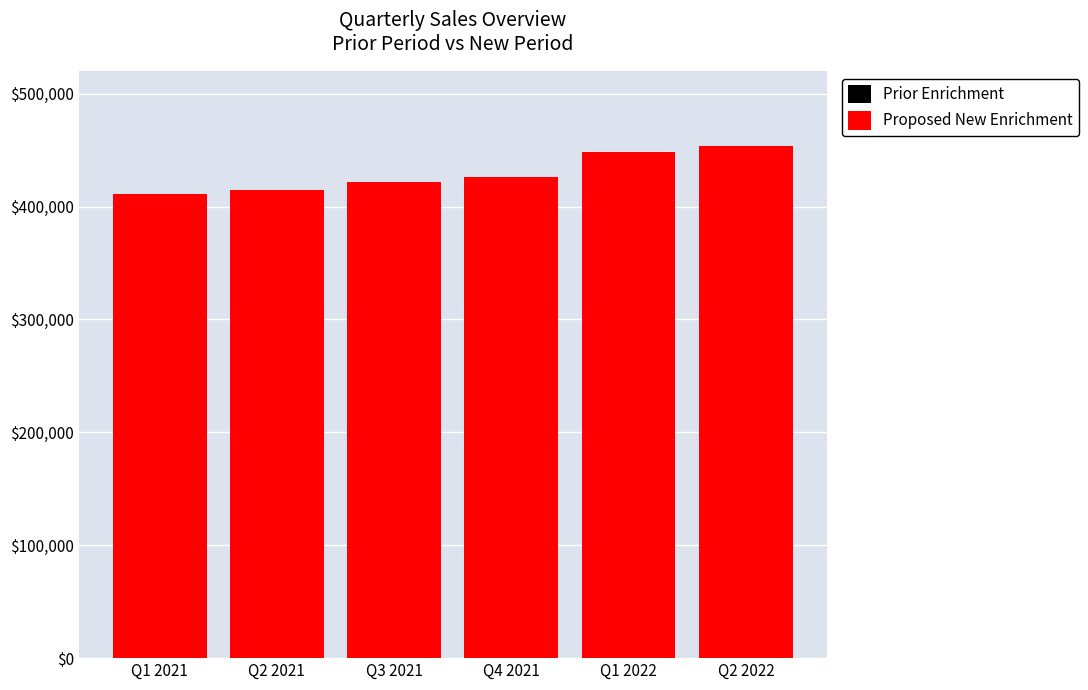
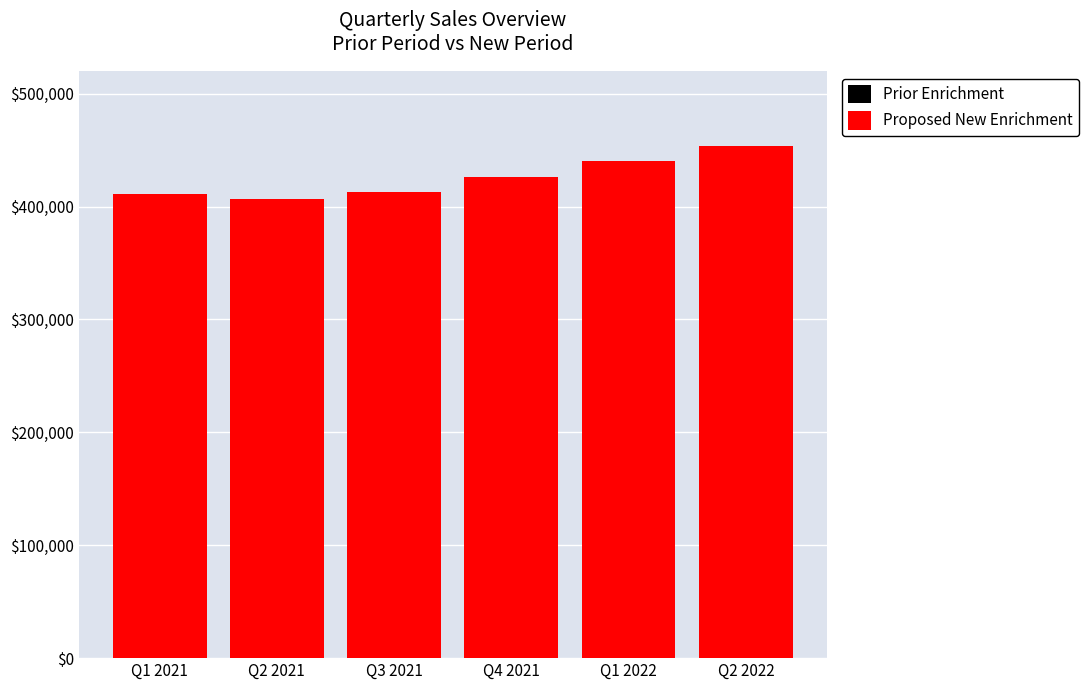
  {
    "Proposed New Enrichment": {
      "Q1 2021": "$411,000",
-     "Q2 2021": "$414,000",
-     "Q3 2021": "$422,000",
+     "Q2 2021": "$407,000",
+     "Q3 2021": "$413,000",
      "Q4 2021": "$426,000",
-     "Q1 2022": "$448,000",
+     "Q1 2022": "$440,000",
      "Q2 2022": "$454,000"
    }
  }
